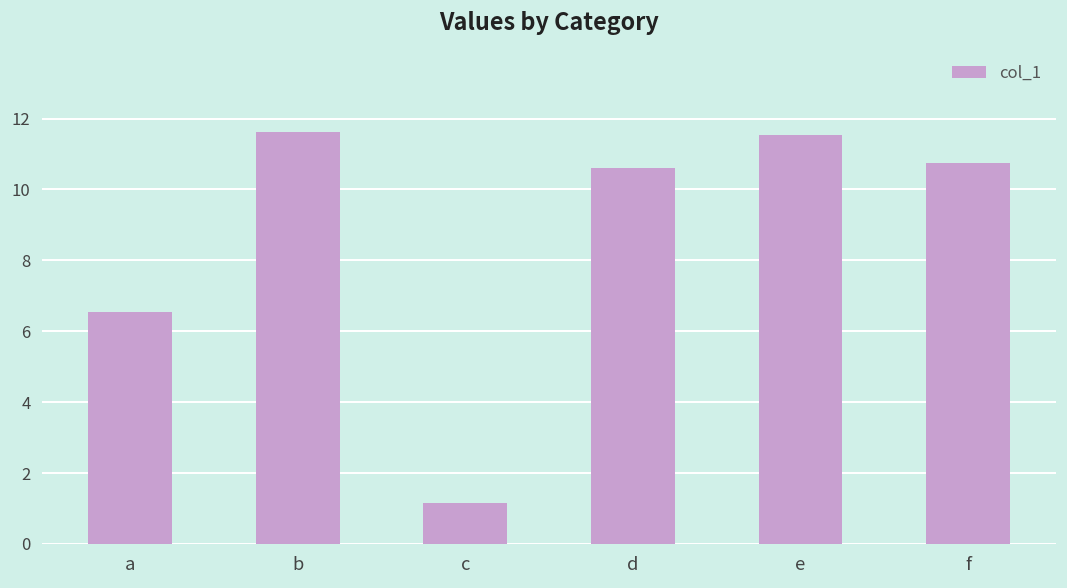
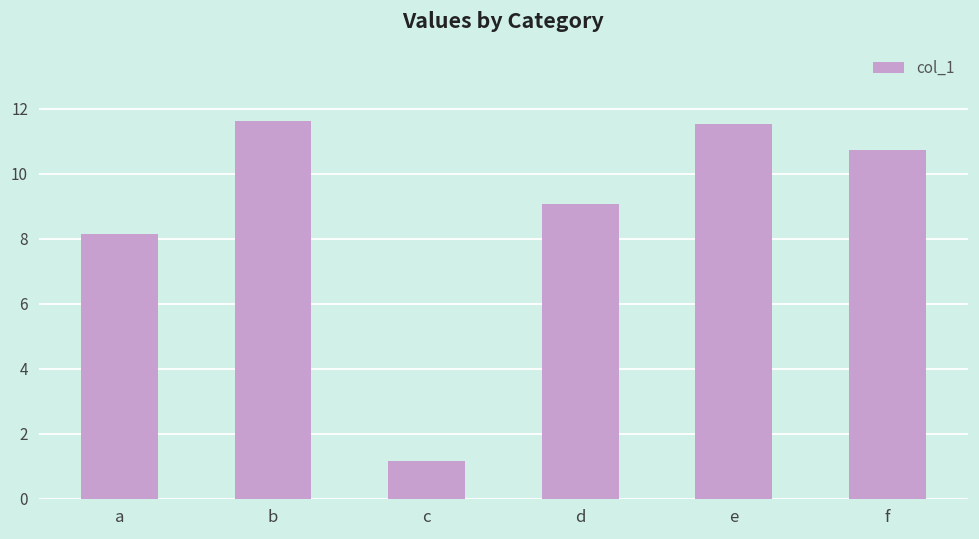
  {
-   "a": 6.5,
+   "a": 8.2,
    "b": 11.6,
    "c": 1.2,
-   "d": 10.6,
+   "d": 9.1,
    "e": 11.5,
    "f": 10.7
  }
